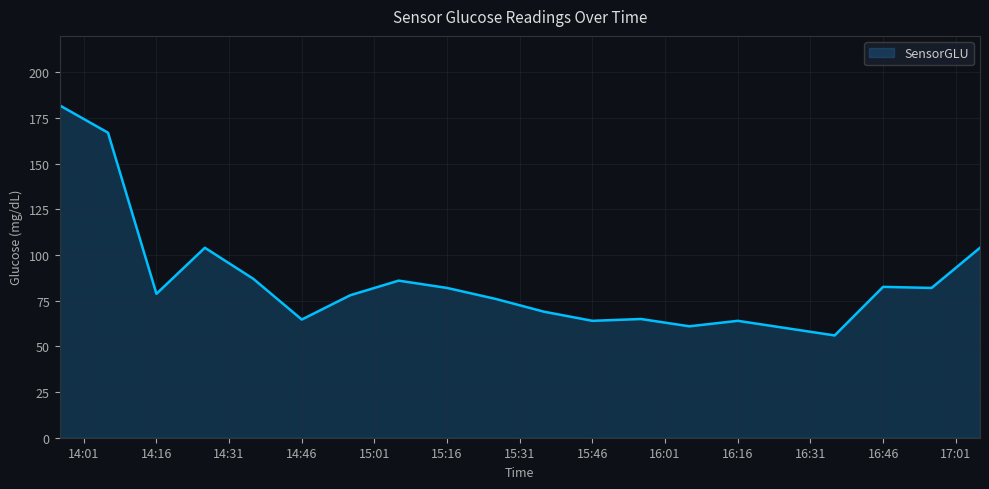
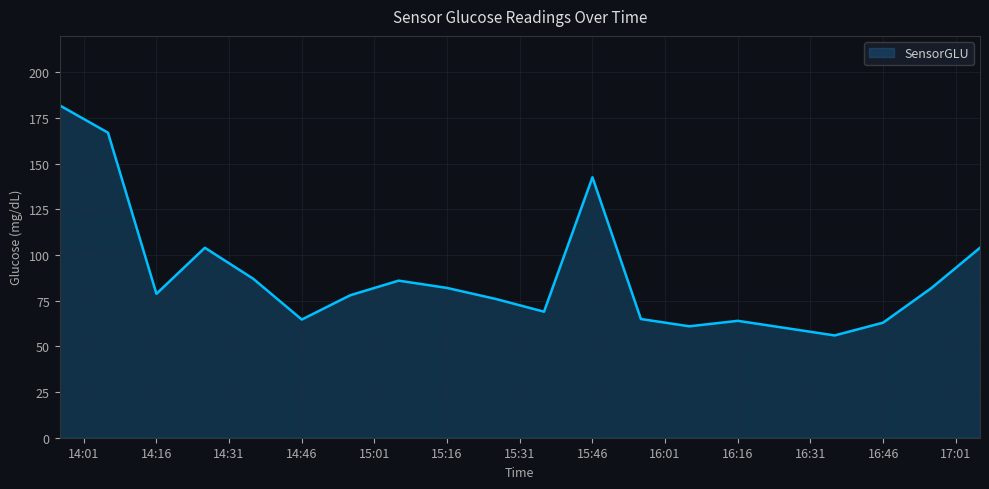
  {
    "14:16": 79,
    "14:46": 65,
    "15:16": 82,
-   "15:46": 64,
+   "15:46": 143,
    "16:16": 64,
-   "16:46": 83
+   "16:46": 63
  }
